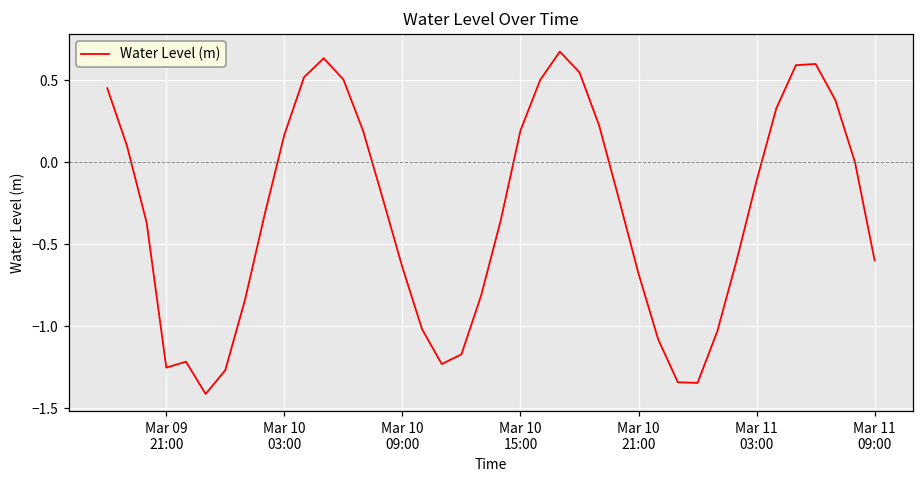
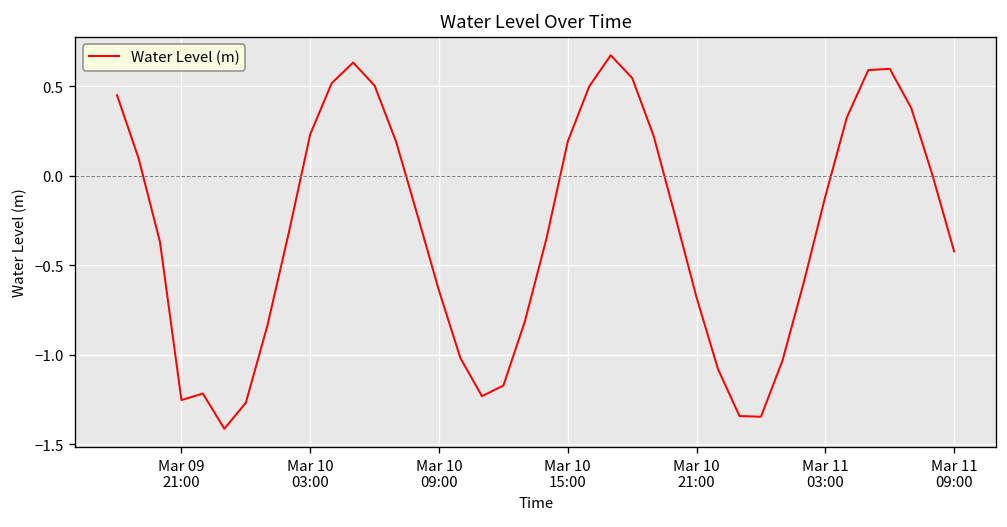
  {
    "Mar 09 21:00": -1.25,
-   "Mar 10 03:00": 0.17,
+   "Mar 10 03:00": 0.23,
    "Mar 10 09:00": -0.64,
    "Mar 10 15:00": 0.19,
    "Mar 10 21:00": -0.68,
    "Mar 11 03:00": -0.11,
-   "Mar 11 09:00": -0.60
+   "Mar 11 09:00": -0.42
  }
